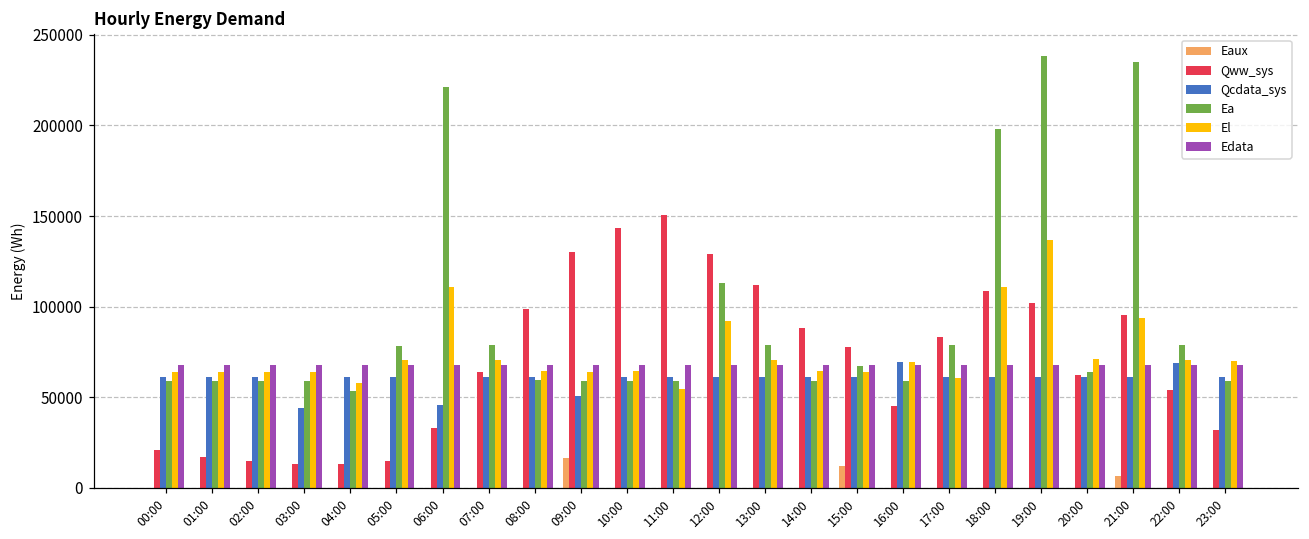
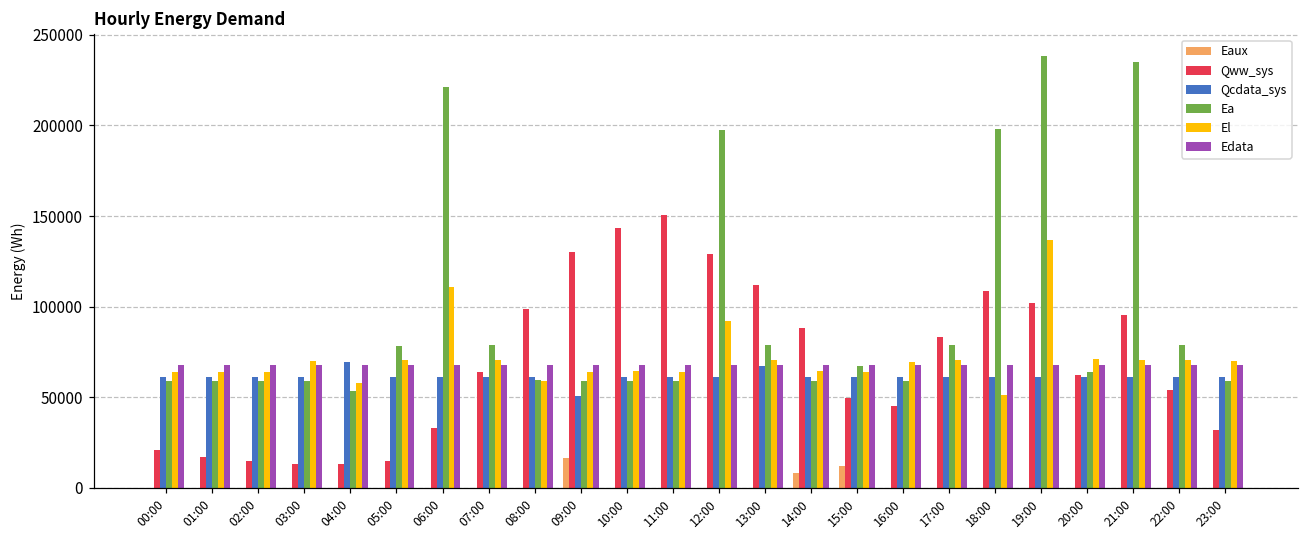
  {
    "Eaux": {
      "09:00": 17000,
-     "14:00": 0,
+     "14:00": 8000,
      "15:00": 12000,
-     "21:00": 7000
+     "21:00": 0
    },
    "Qww_sys": {
      "00:00": 21000,
      "01:00": 17000,
      "02:00": 15000,
      "03:00": 13000,
      "04:00": 13000,
      "05:00": 15000,
      "06:00": 33000,
      "07:00": 64000,
      "08:00": 99000,
      "09:00": 130000,
      "10:00": 144000,
      "11:00": 151000,
      "12:00": 129000,
      "13:00": 112000,
      "14:00": 88000,
-     "15:00": 78000,
+     "15:00": 49000,
      "16:00": 45000,
      "17:00": 83000,
      "18:00": 109000,
      "19:00": 102000,
      "20:00": 62000,
      "21:00": 95000,
      "22:00": 54000,
      "23:00": 32000
    },
    "Qcdata_sys": {
      "00:00": 61000,
      "01:00": 61000,
      "02:00": 61000,
-     "03:00": 44000,
-     "04:00": 61000,
+     "03:00": 61000,
+     "04:00": 69000,
      "05:00": 61000,
-     "06:00": 46000,
+     "06:00": 61000,
      "07:00": 61000,
      "08:00": 61000,
      "09:00": 51000,
      "10:00": 61000,
      "11:00": 61000,
      "12:00": 61000,
-     "13:00": 61000,
+     "13:00": 67000,
      "14:00": 61000,
      "15:00": 61000,
-     "16:00": 70000,
+     "16:00": 61000,
      "17:00": 61000,
      "18:00": 61000,
      "19:00": 61000,
      "20:00": 61000,
      "21:00": 61000,
-     "22:00": 69000,
+     "22:00": 61000,
      "23:00": 61000
    },
    "Ea": {
      "00:00": 59000,
      "01:00": 59000,
      "02:00": 59000,
      "03:00": 59000,
      "04:00": 53000,
      "05:00": 79000,
      "06:00": 221000,
      "07:00": 79000,
      "08:00": 60000,
      "09:00": 59000,
      "10:00": 59000,
      "11:00": 59000,
-     "12:00": 113000,
+     "12:00": 198000,
      "13:00": 79000,
      "14:00": 59000,
      "15:00": 67000,
      "16:00": 59000,
      "17:00": 79000,
      "18:00": 198000,
      "19:00": 238000,
      "20:00": 64000,
      "21:00": 235000,
      "22:00": 79000,
      "23:00": 59000
    },
    "El": {
      "00:00": 64000,
      "01:00": 64000,
      "02:00": 64000,
-     "03:00": 64000,
+     "03:00": 70000,
      "04:00": 58000,
      "05:00": 71000,
      "06:00": 111000,
      "07:00": 71000,
-     "08:00": 64000,
+     "08:00": 59000,
      "09:00": 64000,
      "10:00": 64000,
-     "11:00": 54000,
+     "11:00": 64000,
      "12:00": 92000,
      "13:00": 71000,
      "14:00": 64000,
      "15:00": 64000,
      "16:00": 69000,
-     "17:00": 61000,
-     "18:00": 111000,
+     "17:00": 71000,
+     "18:00": 51000,
      "19:00": 137000,
      "20:00": 71000,
-     "21:00": 94000,
+     "21:00": 71000,
      "22:00": 71000,
      "23:00": 70000
    },
    "Edata": {
      "00:00": 68000,
      "01:00": 68000,
      "02:00": 68000,
      "03:00": 68000,
      "04:00": 68000,
      "05:00": 68000,
      "06:00": 68000,
      "07:00": 68000,
      "08:00": 68000,
      "09:00": 68000,
      "10:00": 68000,
      "11:00": 68000,
      "12:00": 68000,
      "13:00": 68000,
      "14:00": 68000,
      "15:00": 68000,
      "16:00": 68000,
      "17:00": 68000,
      "18:00": 68000,
      "19:00": 68000,
      "20:00": 68000,
      "21:00": 68000,
      "22:00": 68000,
      "23:00": 68000
    }
  }
